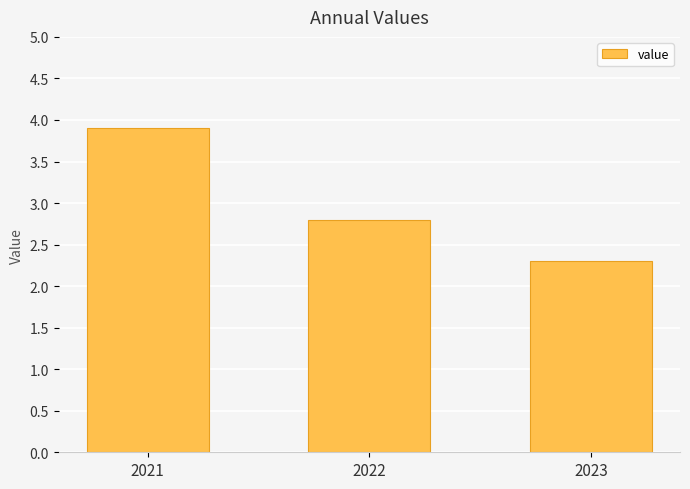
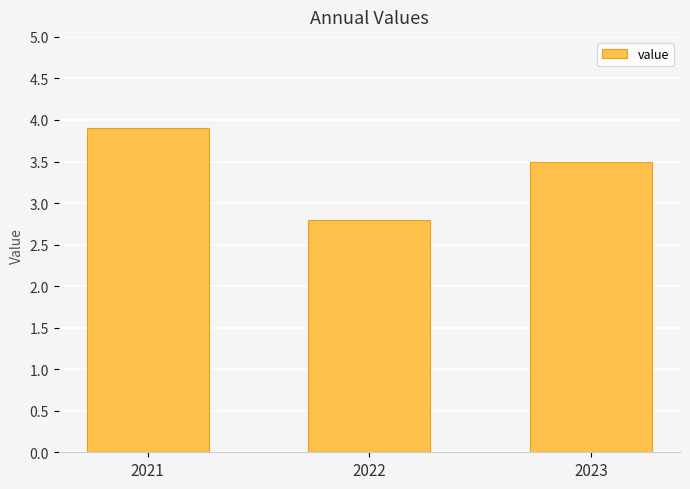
  {
    "2021": 3.9,
    "2022": 2.8,
-   "2023": 2.3
+   "2023": 3.5
  }
